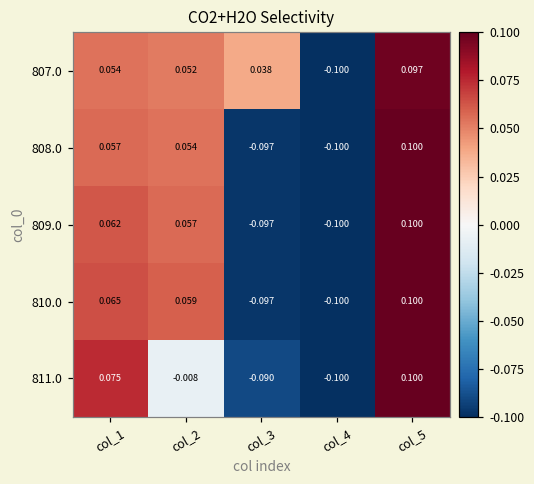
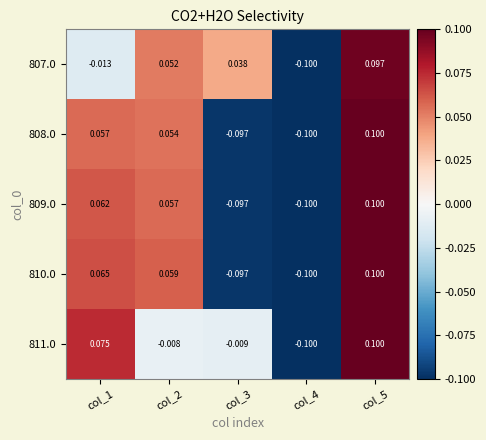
  {
    "807.0": {
-     "col_1": 0.054,
+     "col_1": -0.013,
      "col_2": 0.052,
      "col_3": 0.038,
      "col_4": -0.100,
      "col_5": 0.097
    },
    "808.0": {
      "col_1": 0.057,
      "col_2": 0.054,
      "col_3": -0.097,
      "col_4": -0.100,
      "col_5": 0.100
    },
    "809.0": {
      "col_1": 0.062,
      "col_2": 0.057,
      "col_3": -0.097,
      "col_4": -0.100,
      "col_5": 0.100
    },
    "810.0": {
      "col_1": 0.065,
      "col_2": 0.059,
      "col_3": -0.097,
      "col_4": -0.100,
      "col_5": 0.100
    },
    "811.0": {
      "col_1": 0.075,
      "col_2": -0.008,
-     "col_3": -0.090,
+     "col_3": -0.009,
      "col_4": -0.100,
      "col_5": 0.100
    }
  }
